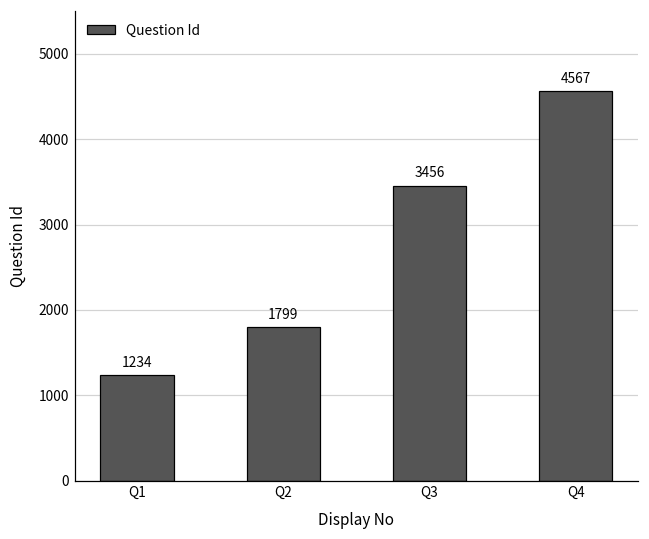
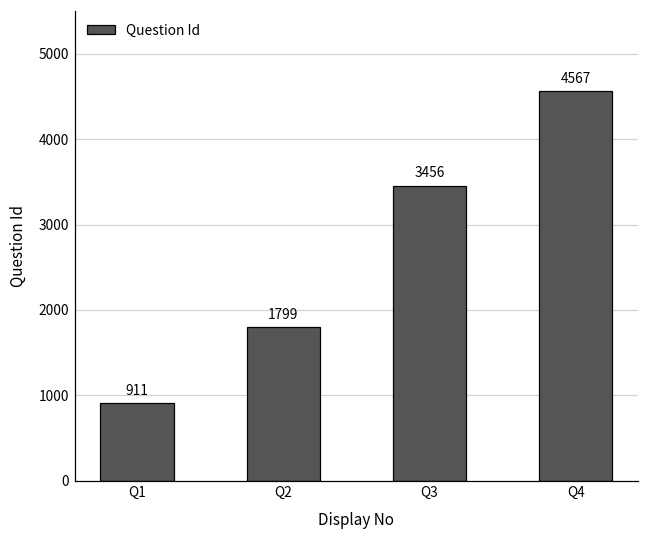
  {
-   "Q1": 1234,
+   "Q1": 911,
    "Q2": 1799,
    "Q3": 3456,
    "Q4": 4567
  }
